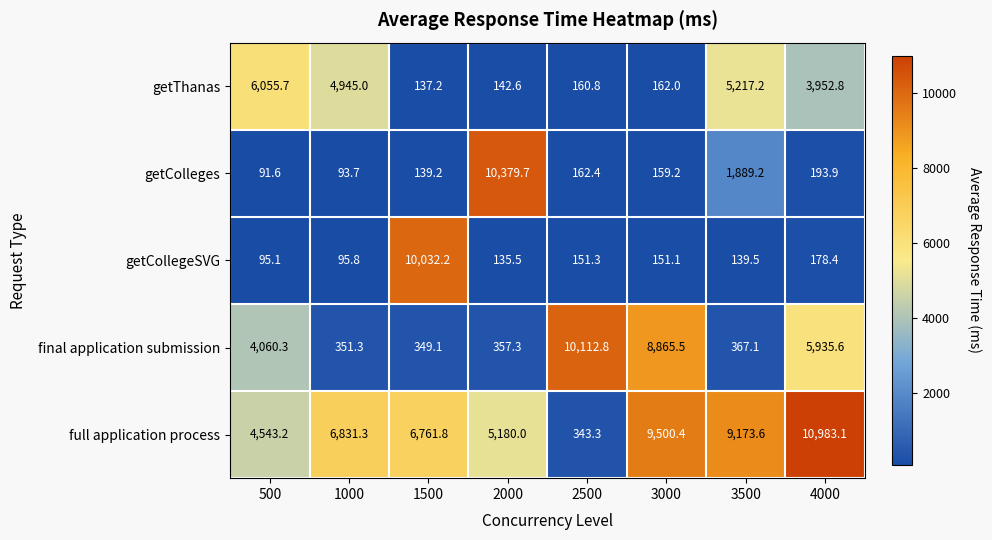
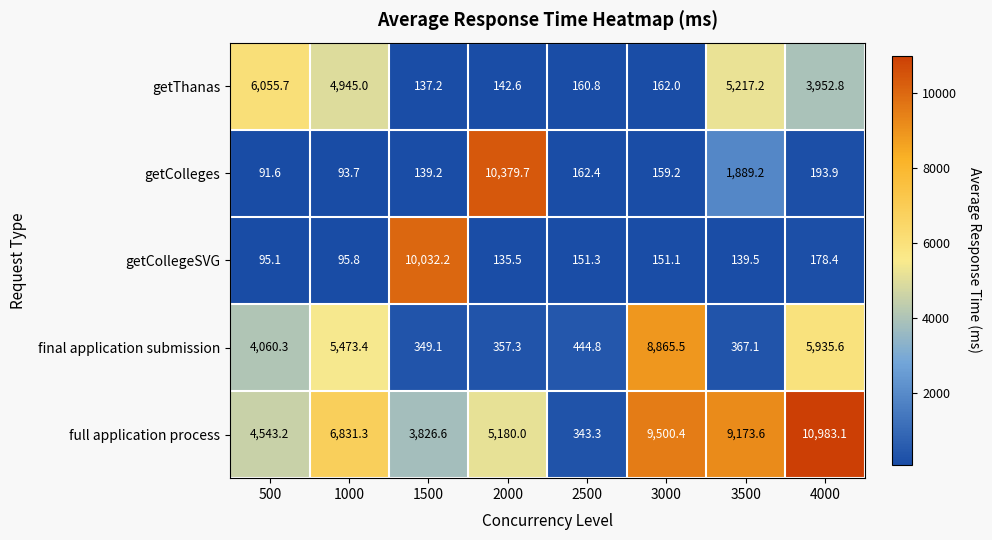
  {
    "getThanas": {
      "500": "6,055.7",
      "1000": "4,945.0",
      "1500": "137.2",
      "2000": "142.6",
      "2500": "160.8",
      "3000": "162.0",
      "3500": "5,217.2",
      "4000": "3,952.8"
    },
    "getColleges": {
      "500": "91.6",
      "1000": "93.7",
      "1500": "139.2",
      "2000": "10,379.7",
      "2500": "162.4",
      "3000": "159.2",
      "3500": "1,889.2",
      "4000": "193.9"
    },
    "getCollegeSVG": {
      "500": "95.1",
      "1000": "95.8",
      "1500": "10,032.2",
      "2000": "135.5",
      "2500": "151.3",
      "3000": "151.1",
      "3500": "139.5",
      "4000": "178.4"
    },
    "final application submission": {
      "500": "4,060.3",
-     "1000": "351.3",
+     "1000": "5,473.4",
      "1500": "349.1",
      "2000": "357.3",
-     "2500": "10,112.8",
+     "2500": "444.8",
      "3000": "8,865.5",
      "3500": "367.1",
      "4000": "5,935.6"
    },
    "full application process": {
      "500": "4,543.2",
      "1000": "6,831.3",
-     "1500": "6,761.8",
+     "1500": "3,826.6",
      "2000": "5,180.0",
      "2500": "343.3",
      "3000": "9,500.4",
      "3500": "9,173.6",
      "4000": "10,983.1"
    }
  }
